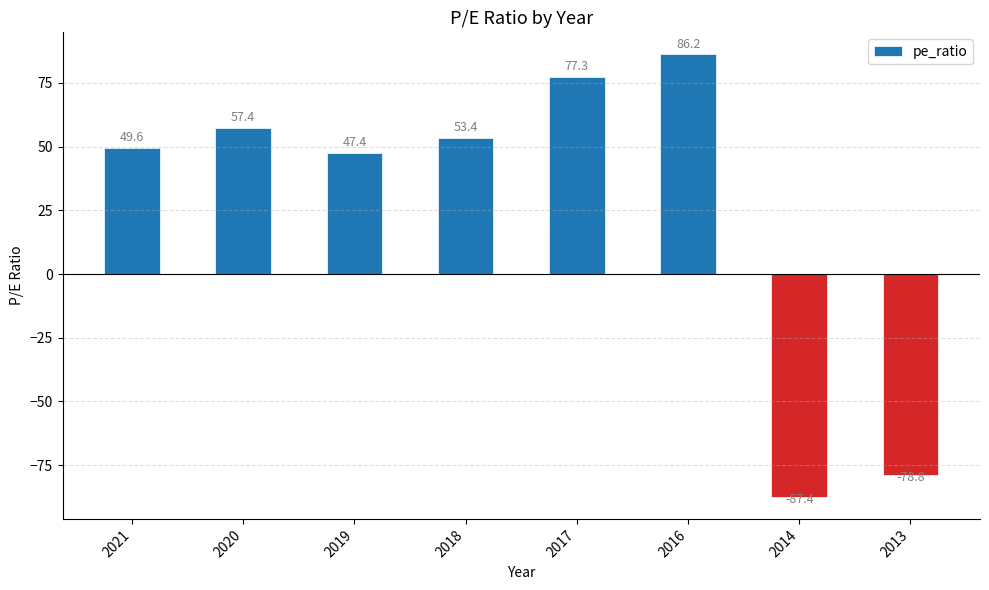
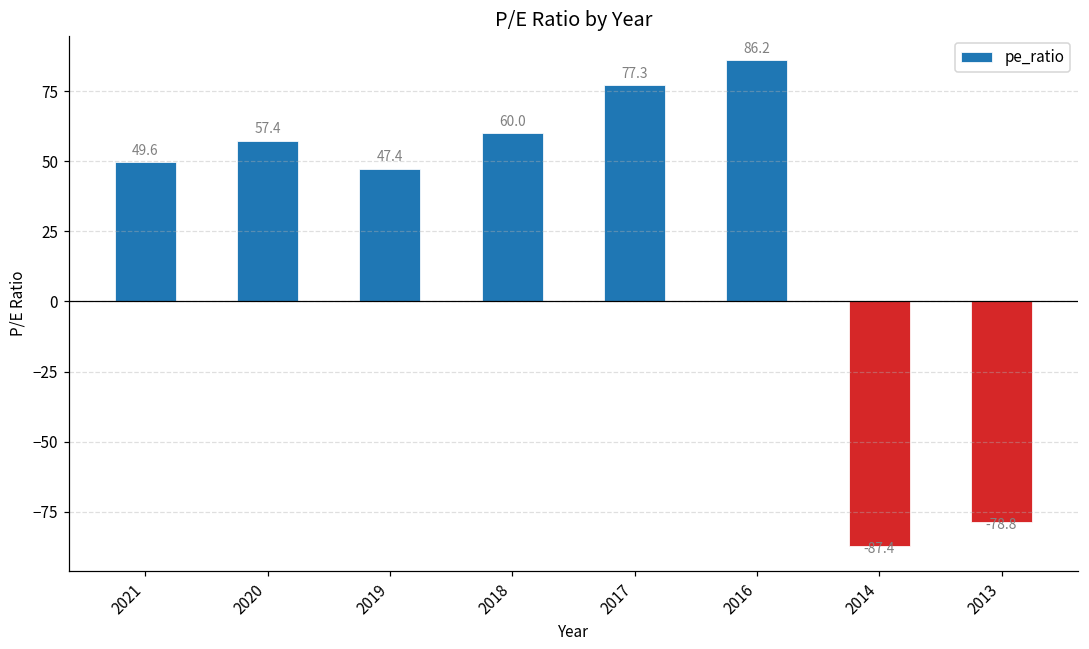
  {
    "2021": 49.6,
    "2020": 57.4,
    "2019": 47.4,
-   "2018": 53.4,
+   "2018": 60.0,
    "2017": 77.3,
    "2016": 86.2,
    "2014": -87.4,
    "2013": -78.8
  }
